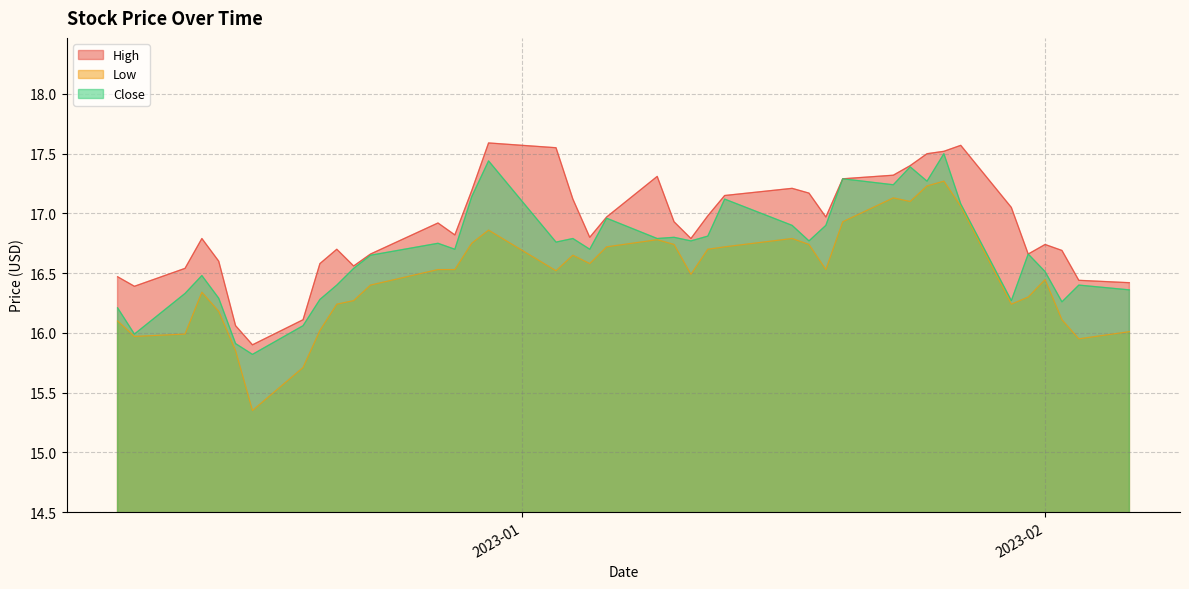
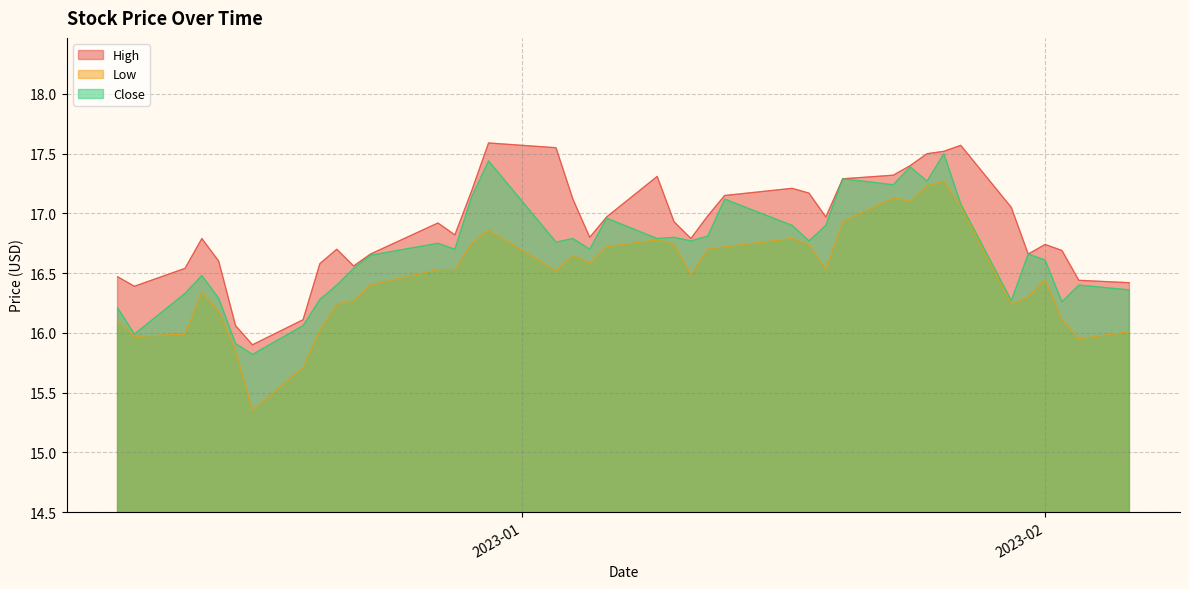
  {
    "High": {
      "2023-02": 16.74
    },
    "Low": {
      "2023-02": 16.45
    },
    "Close": {
-     "2023-02": 16.51
+     "2023-02": 16.61
    }
  }
